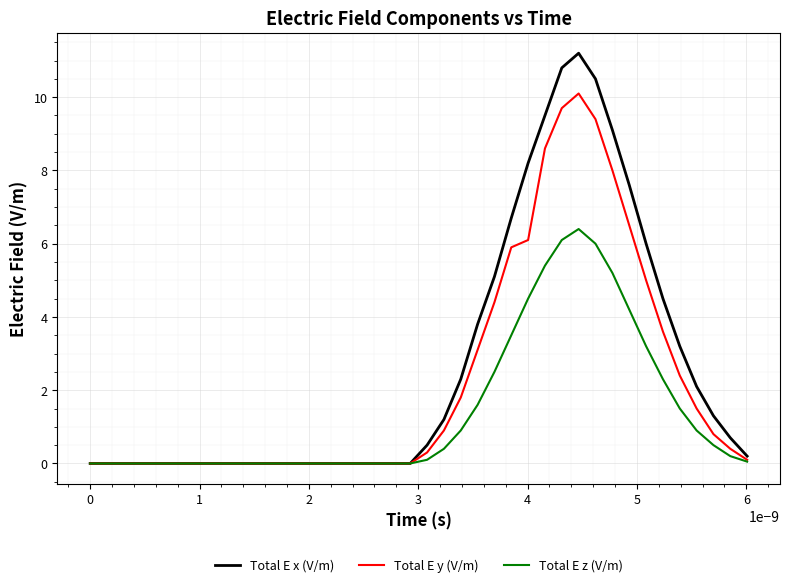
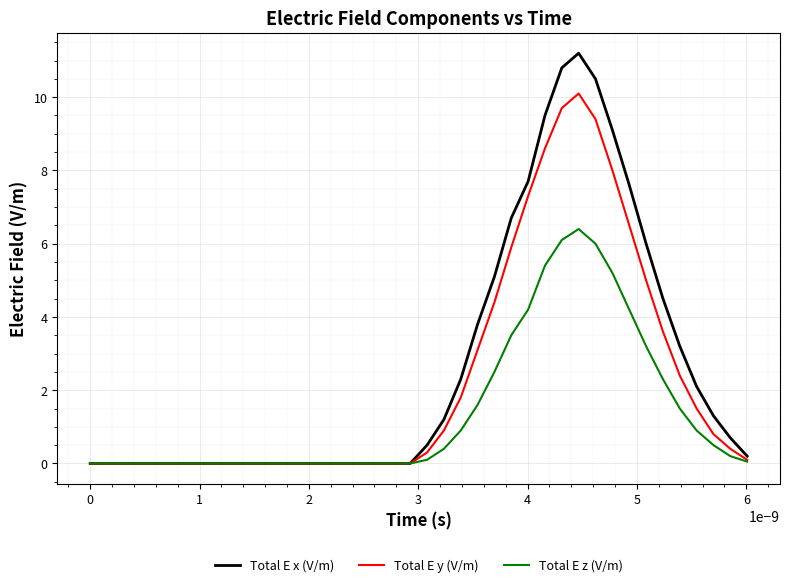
  {
    "Total E x (V/m)": {
-     "4": 8.2,
+     "4": 7.7,
      "6": 0.2
    },
    "Total E y (V/m)": {
-     "4": 6.1
+     "4": 7.3
    },
    "Total E z (V/m)": {
-     "4": 4.5
+     "4": 4.2
    }
  }
